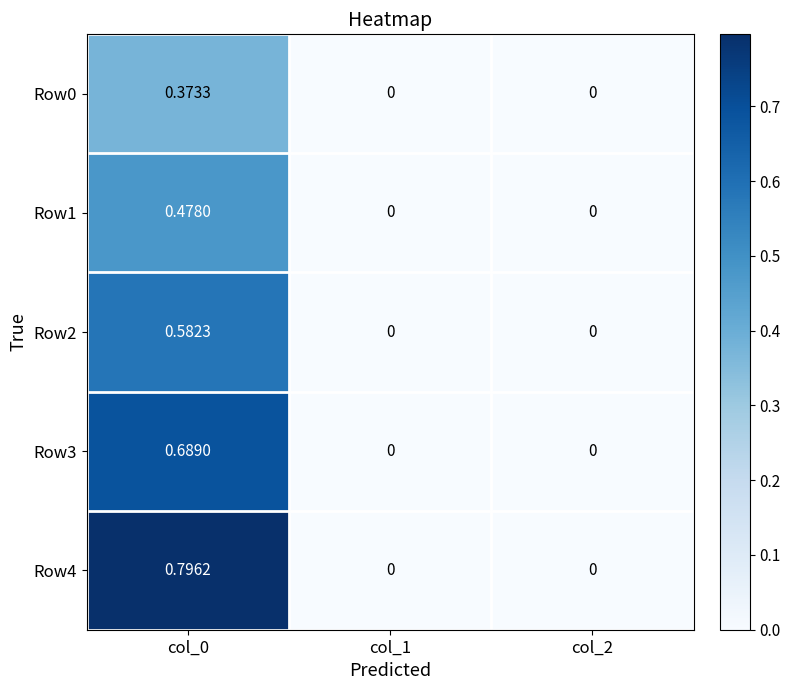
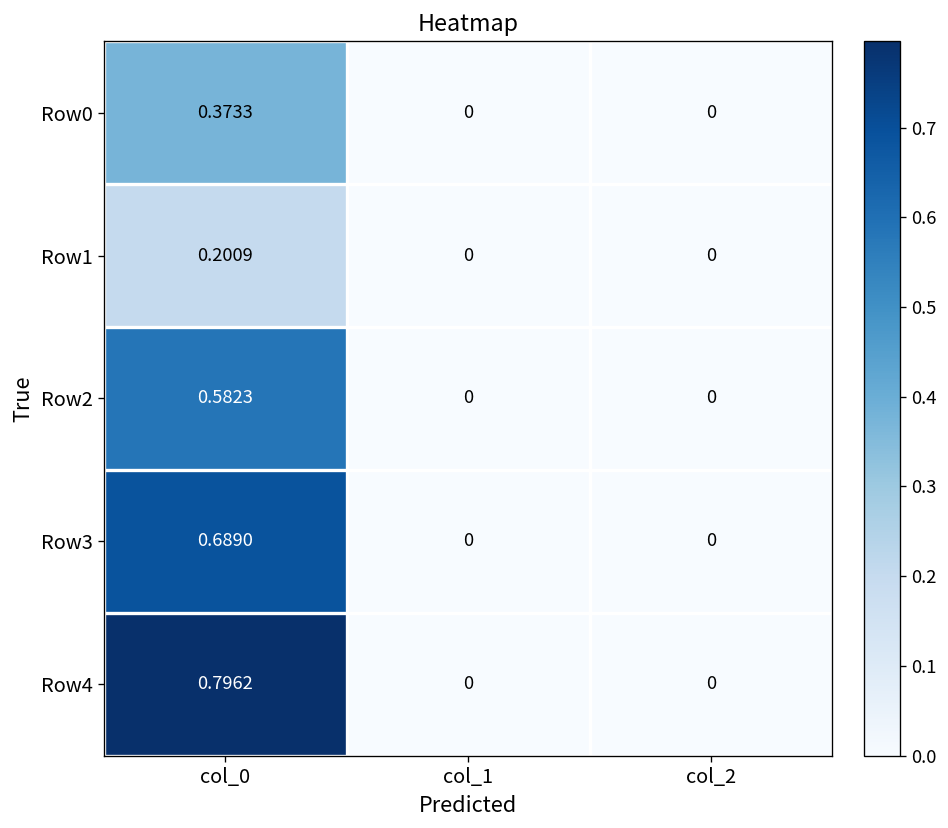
  {
    "Row0": {
      "col_0": 0.3733,
      "col_1": 0,
      "col_2": 0
    },
    "Row1": {
-     "col_0": 0.4780,
+     "col_0": 0.2009,
      "col_1": 0,
      "col_2": 0
    },
    "Row2": {
      "col_0": 0.5823,
      "col_1": 0,
      "col_2": 0
    },
    "Row3": {
      "col_0": 0.6890,
      "col_1": 0,
      "col_2": 0
    },
    "Row4": {
      "col_0": 0.7962,
      "col_1": 0,
      "col_2": 0
    }
  }
